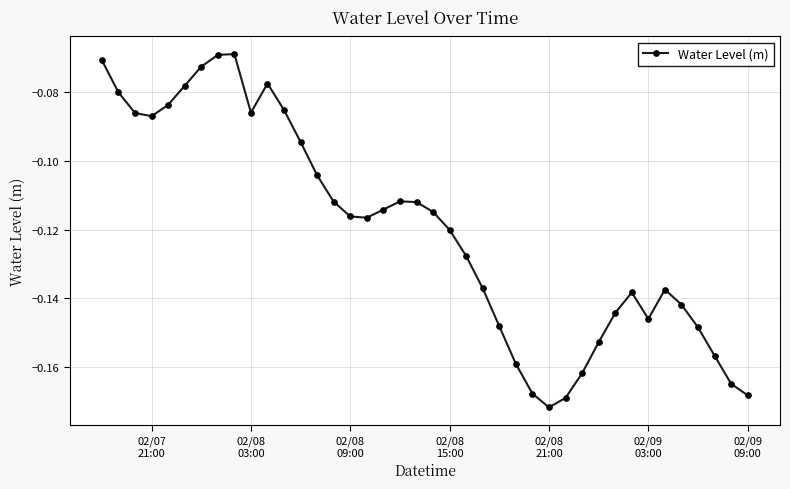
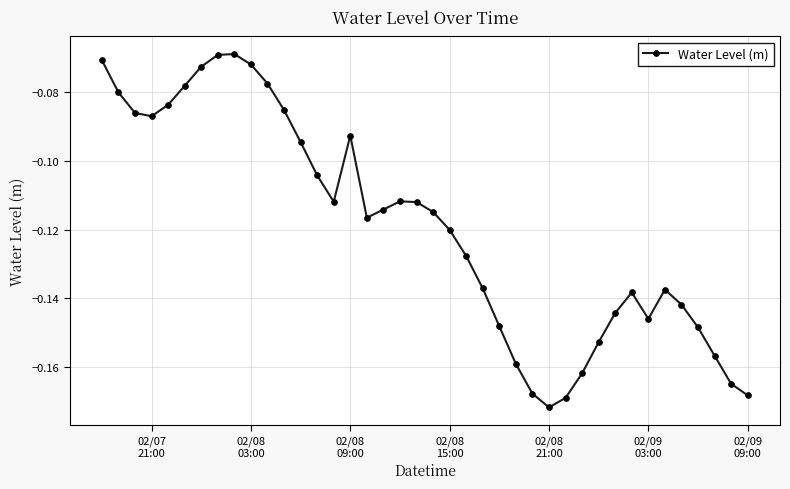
  {
    "02/07 21:00": -0.087,
-   "02/08 03:00": -0.086,
-   "02/08 09:00": -0.116,
+   "02/08 03:00": -0.072,
+   "02/08 09:00": -0.093,
    "02/08 15:00": -0.120,
    "02/08 21:00": -0.172,
    "02/09 03:00": -0.146,
    "02/09 09:00": -0.168
  }
